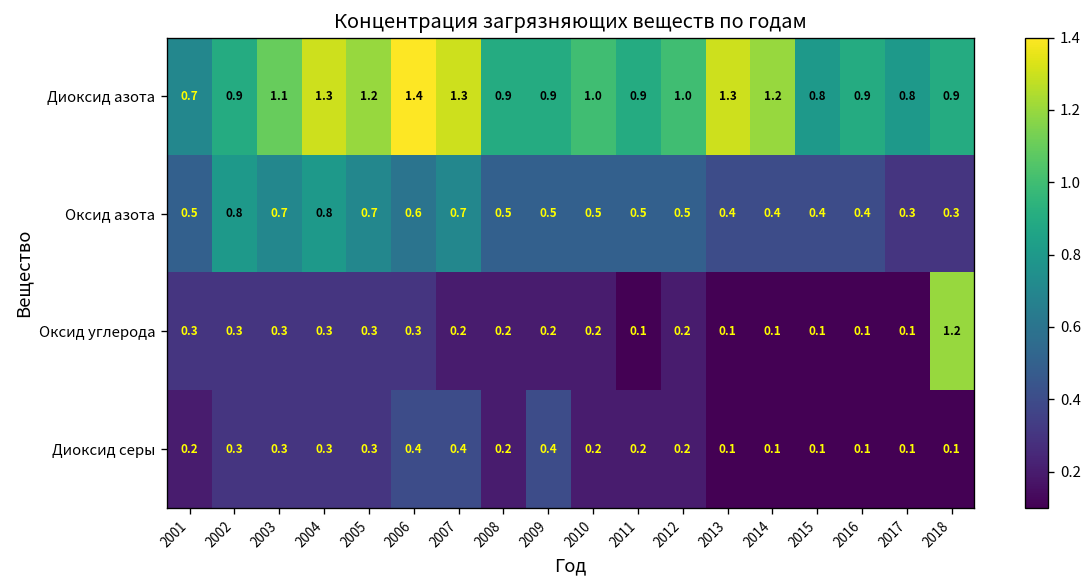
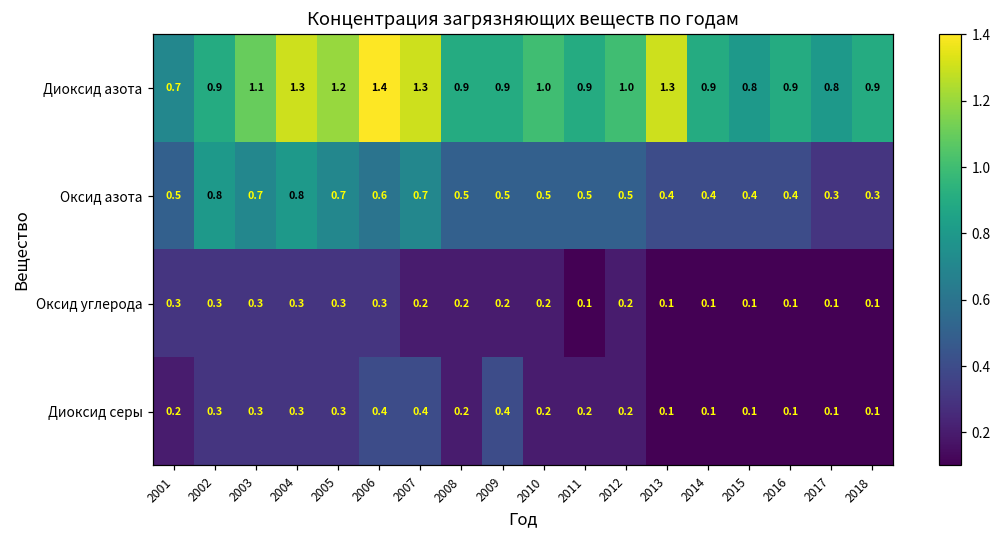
  {
    "Диоксид азота": {
      "2001": 0.7,
      "2002": 0.9,
      "2003": 1.1,
      "2004": 1.3,
      "2005": 1.2,
      "2006": 1.4,
      "2007": 1.3,
      "2008": 0.9,
      "2009": 0.9,
      "2010": 1.0,
      "2011": 0.9,
      "2012": 1.0,
      "2013": 1.3,
-     "2014": 1.2,
+     "2014": 0.9,
      "2015": 0.8,
      "2016": 0.9,
      "2017": 0.8,
      "2018": 0.9
    },
    "Оксид азота": {
      "2001": 0.5,
      "2002": 0.8,
      "2003": 0.7,
      "2004": 0.8,
      "2005": 0.7,
      "2006": 0.6,
      "2007": 0.7,
      "2008": 0.5,
      "2009": 0.5,
      "2010": 0.5,
      "2011": 0.5,
      "2012": 0.5,
      "2013": 0.4,
      "2014": 0.4,
      "2015": 0.4,
      "2016": 0.4,
      "2017": 0.3,
      "2018": 0.3
    },
    "Оксид углерода": {
      "2001": 0.3,
      "2002": 0.3,
      "2003": 0.3,
      "2004": 0.3,
      "2005": 0.3,
      "2006": 0.3,
      "2007": 0.2,
      "2008": 0.2,
      "2009": 0.2,
      "2010": 0.2,
      "2011": 0.1,
      "2012": 0.2,
      "2013": 0.1,
      "2014": 0.1,
      "2015": 0.1,
      "2016": 0.1,
      "2017": 0.1,
-     "2018": 1.2
+     "2018": 0.1
    },
    "Диоксид серы": {
      "2001": 0.2,
      "2002": 0.3,
      "2003": 0.3,
      "2004": 0.3,
      "2005": 0.3,
      "2006": 0.4,
      "2007": 0.4,
      "2008": 0.2,
      "2009": 0.4,
      "2010": 0.2,
      "2011": 0.2,
      "2012": 0.2,
      "2013": 0.1,
      "2014": 0.1,
      "2015": 0.1,
      "2016": 0.1,
      "2017": 0.1,
      "2018": 0.1
    }
  }
